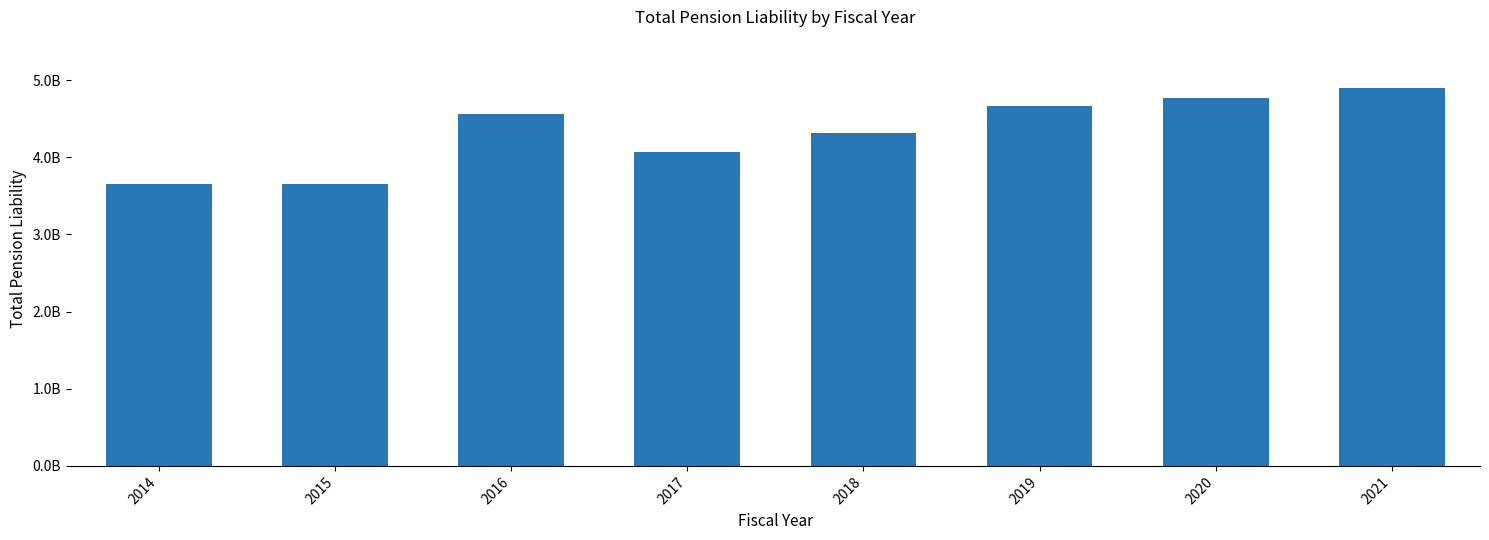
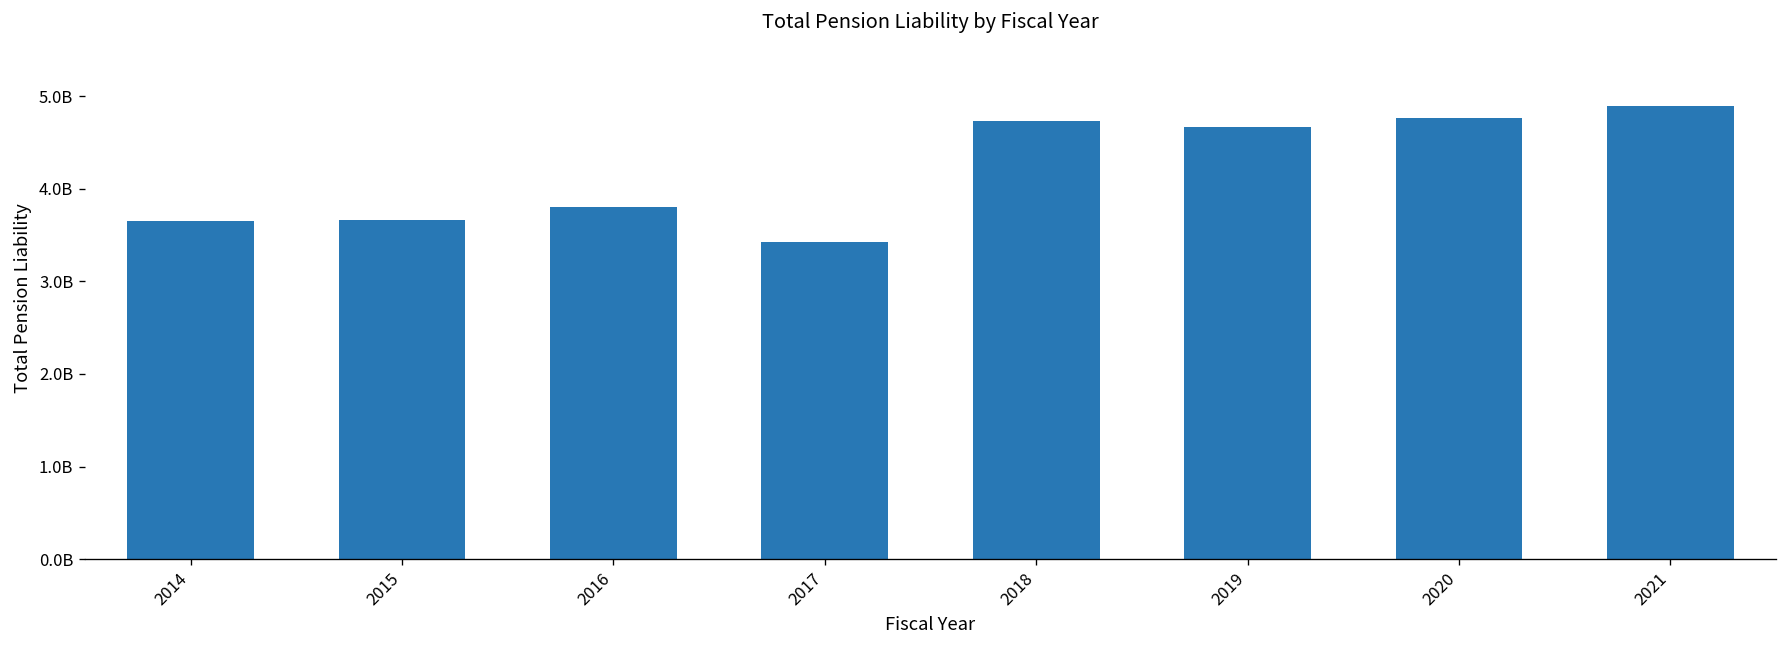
  {
    "2014": 3700000000,
    "2015": 3700000000,
-   "2016": 4600000000,
-   "2017": 4100000000,
-   "2018": 4300000000,
+   "2016": 3800000000,
+   "2017": 3400000000,
+   "2018": 4700000000,
    "2019": 4700000000,
    "2020": 4800000000,
    "2021": 4900000000
  }
